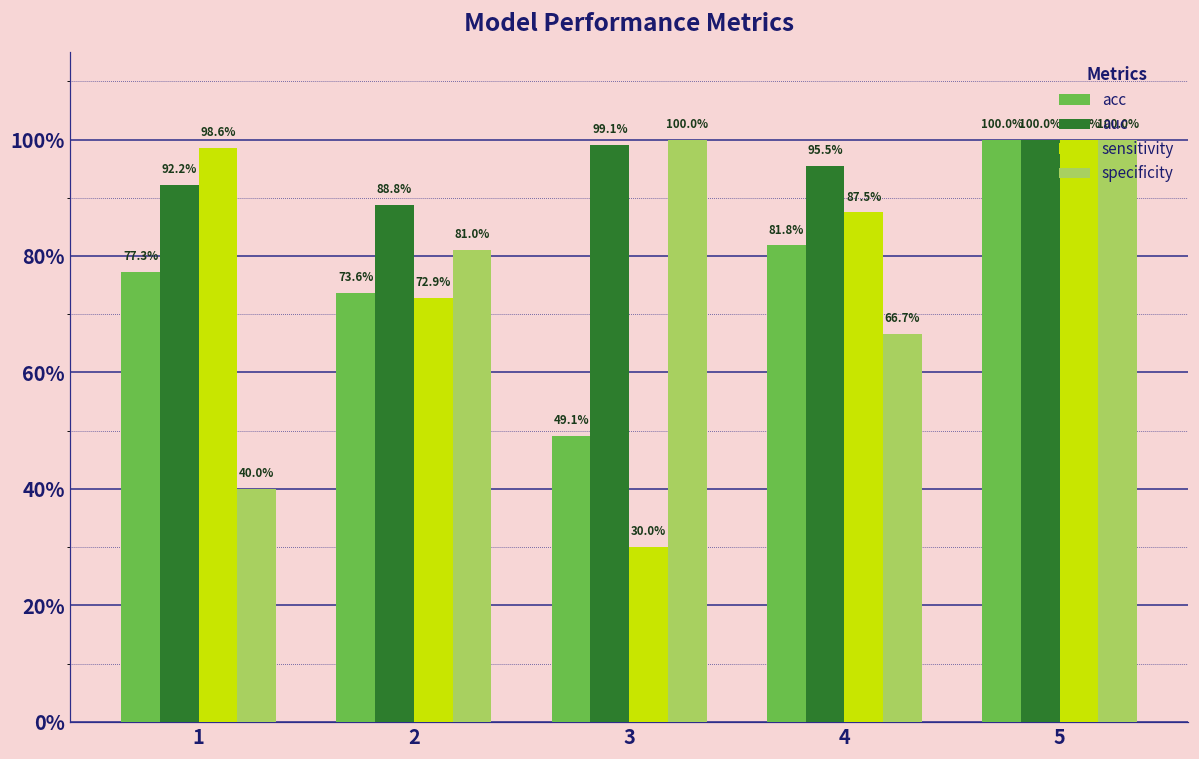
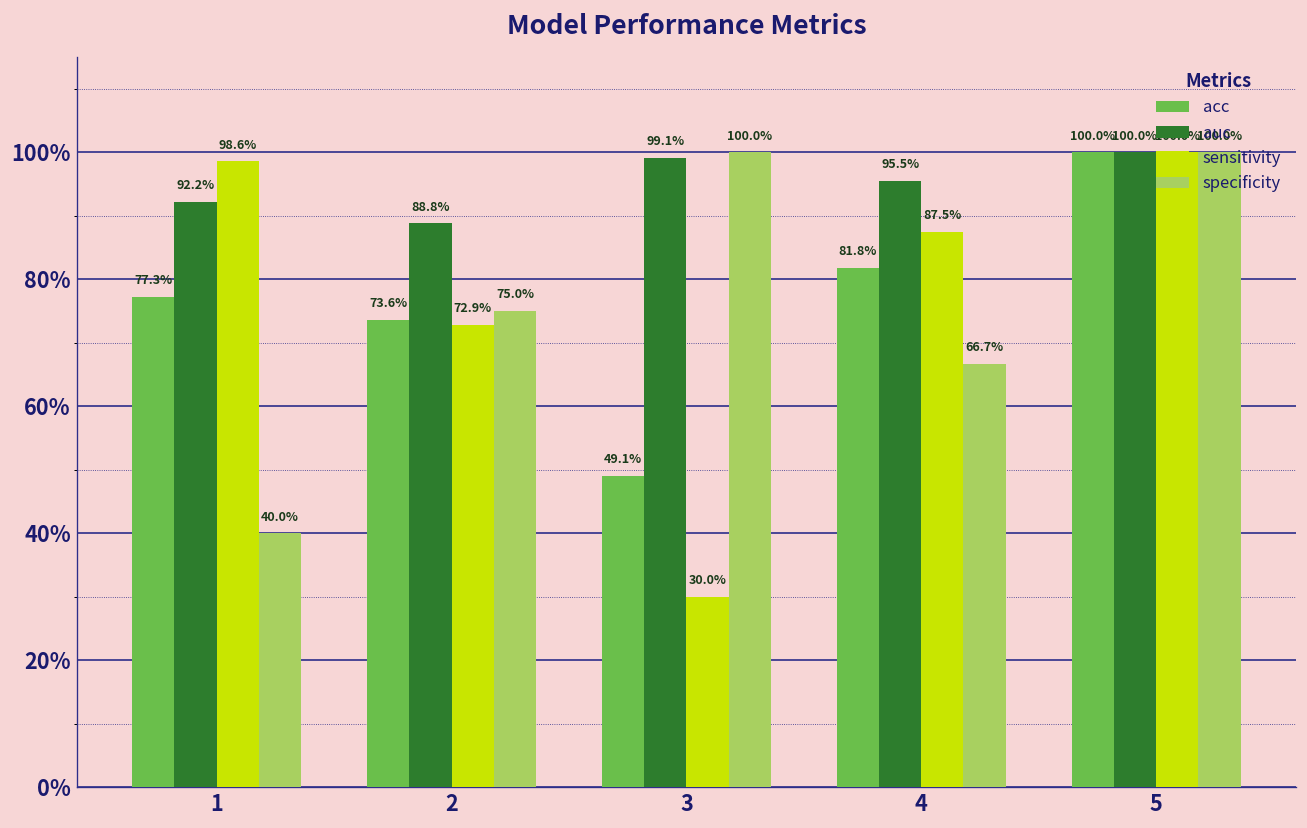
  {
    "acc": {
      "1": "77.3%",
      "2": "73.6%",
      "3": "49.1%",
      "4": "81.8%",
      "5": "100.0%"
    },
    "auc": {
      "1": "92.2%",
      "2": "88.8%",
      "3": "99.1%",
      "4": "95.5%",
      "5": "100.0%"
    },
    "sensitivity": {
      "1": "98.6%",
      "2": "72.9%",
      "3": "30.0%",
      "4": "87.5%",
      "5": "100.0%"
    },
    "specificity": {
      "1": "40.0%",
-     "2": "81.0%",
+     "2": "75.0%",
      "3": "100.0%",
      "4": "66.7%",
      "5": "100.0%"
    }
  }
